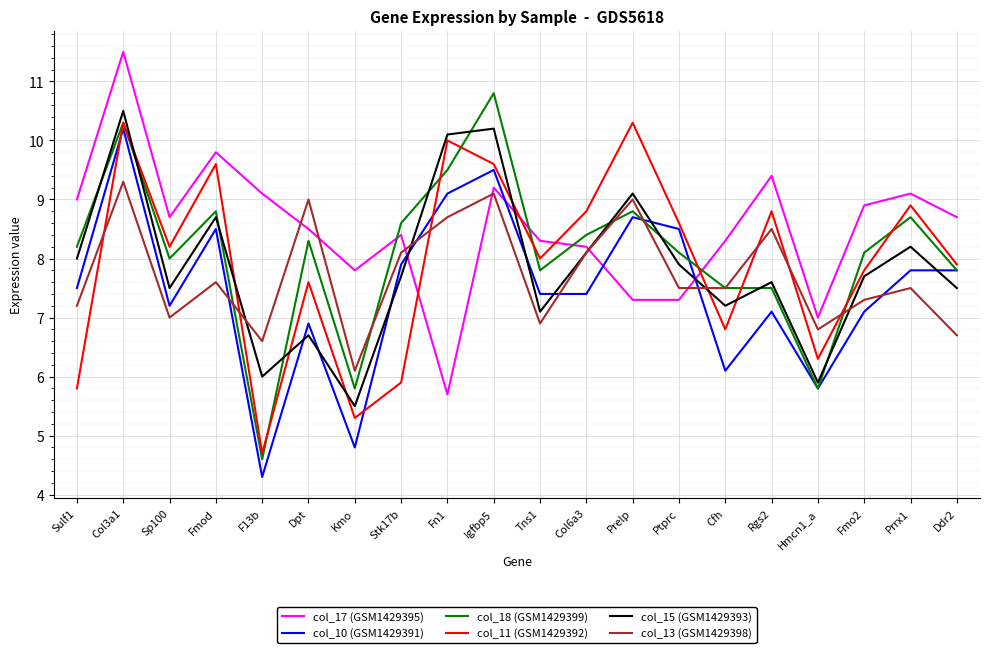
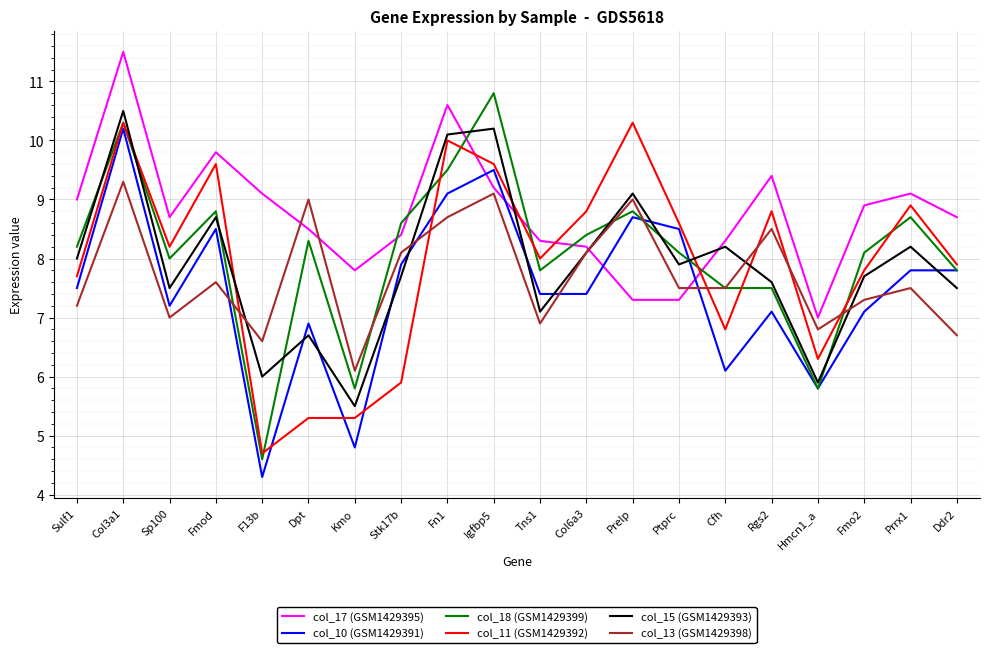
  {
    "col_17 (GSM1429395)": {
      "Sulf1": 9.0,
      "Col3a1": 11.5,
      "Sp100": 8.7,
      "Fmod": 9.8,
      "F13b": 9.1,
      "Dpt": 8.5,
      "Kmo": 7.8,
      "Stk17b": 8.4,
-     "Fn1": 5.7,
+     "Fn1": 10.6,
      "Igfbp5": 9.2,
      "Tns1": 8.3,
      "Col6a3": 8.2,
      "Prelp": 7.3,
      "Ptprc": 7.3,
      "Cfh": 8.3,
      "Rgs2": 9.4,
      "Hmcn1_a": 7.0,
      "Fmo2": 8.9,
      "Prrx1": 9.1,
      "Ddr2": 8.7
    },
    "col_10 (GSM1429391)": {
      "Sulf1": 7.5,
      "Col3a1": 10.2,
      "Sp100": 7.2,
      "Fmod": 8.5,
      "F13b": 4.3,
      "Dpt": 6.9,
      "Kmo": 4.8,
      "Stk17b": 7.9,
      "Fn1": 9.1,
      "Igfbp5": 9.5,
      "Tns1": 7.4,
      "Col6a3": 7.4,
      "Prelp": 8.7,
      "Ptprc": 8.5,
      "Cfh": 6.1,
      "Rgs2": 7.1,
      "Fmo2": 7.1,
      "Prrx1": 7.8
    },
    "col_18 (GSM1429399)": {
      "Sulf1": 8.2,
      "Sp100": 8.0,
      "Fmod": 8.8,
      "F13b": 4.6,
      "Dpt": 8.3,
      "Kmo": 5.8,
      "Stk17b": 8.6,
      "Fn1": 9.5,
      "Igfbp5": 10.8,
      "Tns1": 7.8,
      "Col6a3": 8.4,
      "Prelp": 8.8,
      "Ptprc": 8.1,
      "Rgs2": 7.5,
      "Fmo2": 8.1,
      "Prrx1": 8.7
    },
    "col_11 (GSM1429392)": {
-     "Sulf1": 5.8,
+     "Sulf1": 7.7,
      "Sp100": 8.2,
      "Fmod": 9.6,
      "F13b": 4.7,
-     "Dpt": 7.6,
+     "Dpt": 5.3,
      "Kmo": 5.3,
      "Stk17b": 5.9,
      "Fn1": 10.0,
      "Igfbp5": 9.6,
      "Tns1": 8.0,
      "Col6a3": 8.8,
      "Prelp": 10.3,
      "Ptprc": 8.6,
      "Cfh": 6.8,
      "Rgs2": 8.8,
      "Hmcn1_a": 6.3,
      "Fmo2": 7.8,
      "Prrx1": 8.9,
      "Ddr2": 7.9
    },
    "col_15 (GSM1429393)": {
      "Sulf1": 8.0,
      "Col3a1": 10.5,
      "Sp100": 7.5,
      "Fmod": 8.7,
      "F13b": 6.0,
      "Dpt": 6.7,
      "Kmo": 5.5,
      "Stk17b": 7.7,
      "Fn1": 10.1,
      "Igfbp5": 10.2,
      "Tns1": 7.1,
      "Prelp": 9.1,
      "Ptprc": 7.9,
-     "Cfh": 7.2,
+     "Cfh": 8.2,
      "Rgs2": 7.6,
      "Hmcn1_a": 5.9,
      "Fmo2": 7.7,
      "Prrx1": 8.2,
      "Ddr2": 7.5
    },
    "col_13 (GSM1429398)": {
      "Sulf1": 7.2,
      "Col3a1": 9.3,
      "Sp100": 7.0,
      "Fmod": 7.6,
      "F13b": 6.6,
      "Dpt": 9.0,
      "Kmo": 6.1,
      "Stk17b": 8.1,
      "Fn1": 8.7,
      "Igfbp5": 9.1,
      "Tns1": 6.9,
      "Prelp": 9.0,
      "Ptprc": 7.5,
      "Rgs2": 8.5,
      "Hmcn1_a": 6.8,
      "Fmo2": 7.3,
      "Prrx1": 7.5,
      "Ddr2": 6.7
    }
  }
